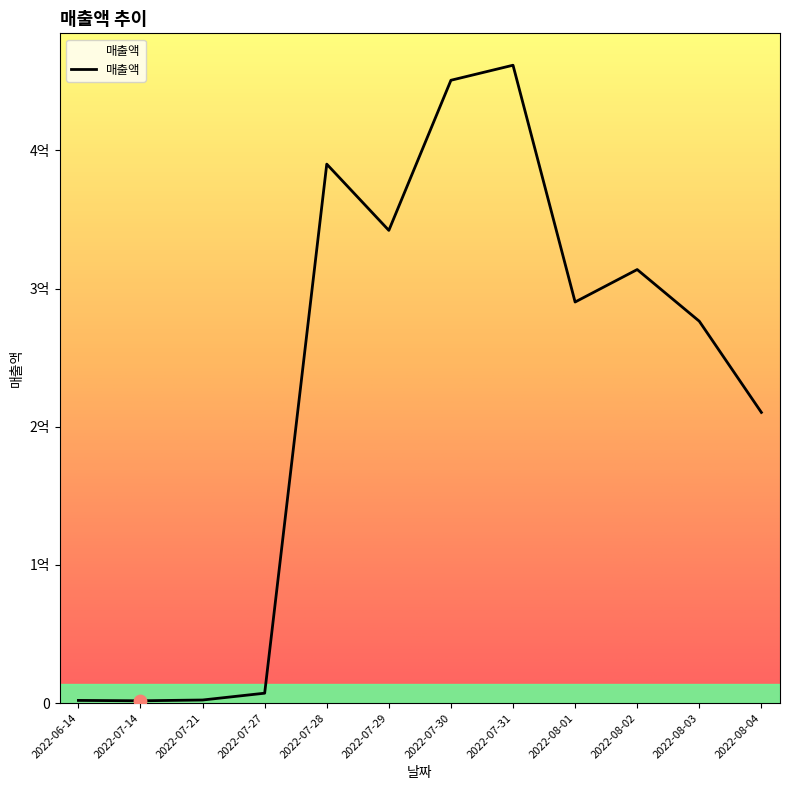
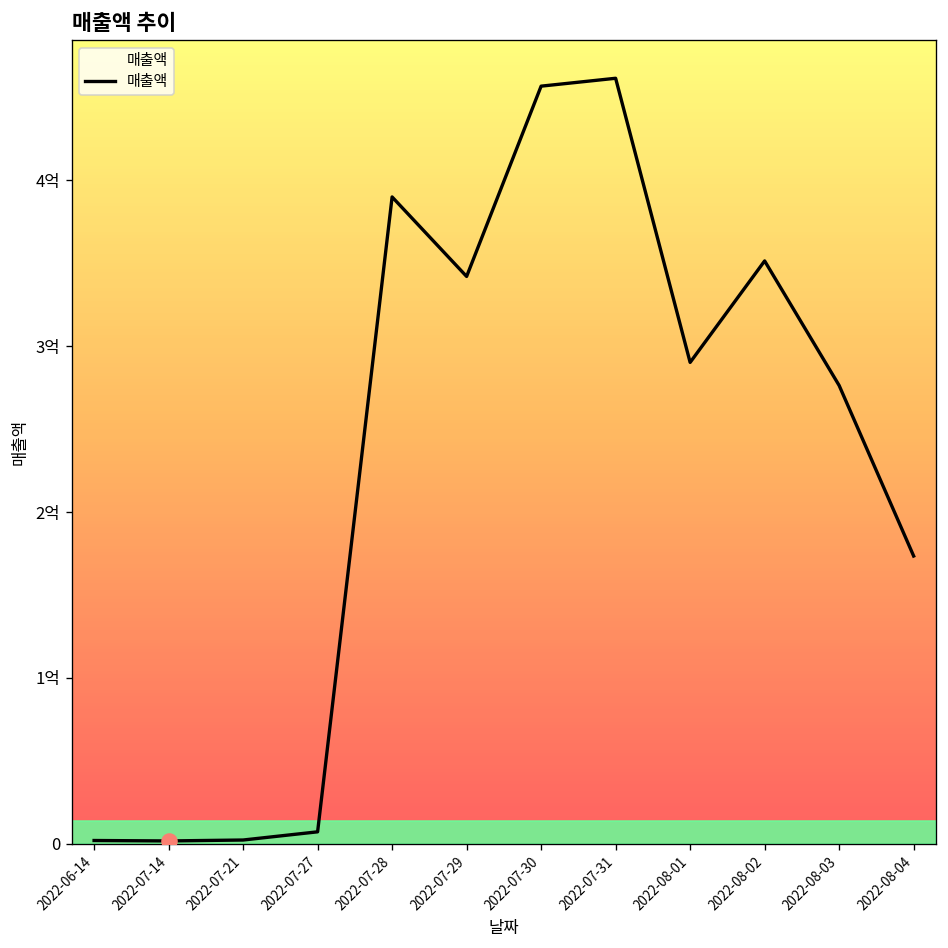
  {
    "매출액": {
      "2022-07-28": "3.90억",
      "2022-07-29": "3.42억",
-     "2022-07-30": "4.51억",
+     "2022-07-30": "4.57억",
      "2022-07-31": "4.62억",
      "2022-08-01": "2.90억",
-     "2022-08-02": "3.14억",
+     "2022-08-02": "3.51억",
      "2022-08-03": "2.76억",
-     "2022-08-04": "2.10억"
+     "2022-08-04": "1.74억"
    }
  }
